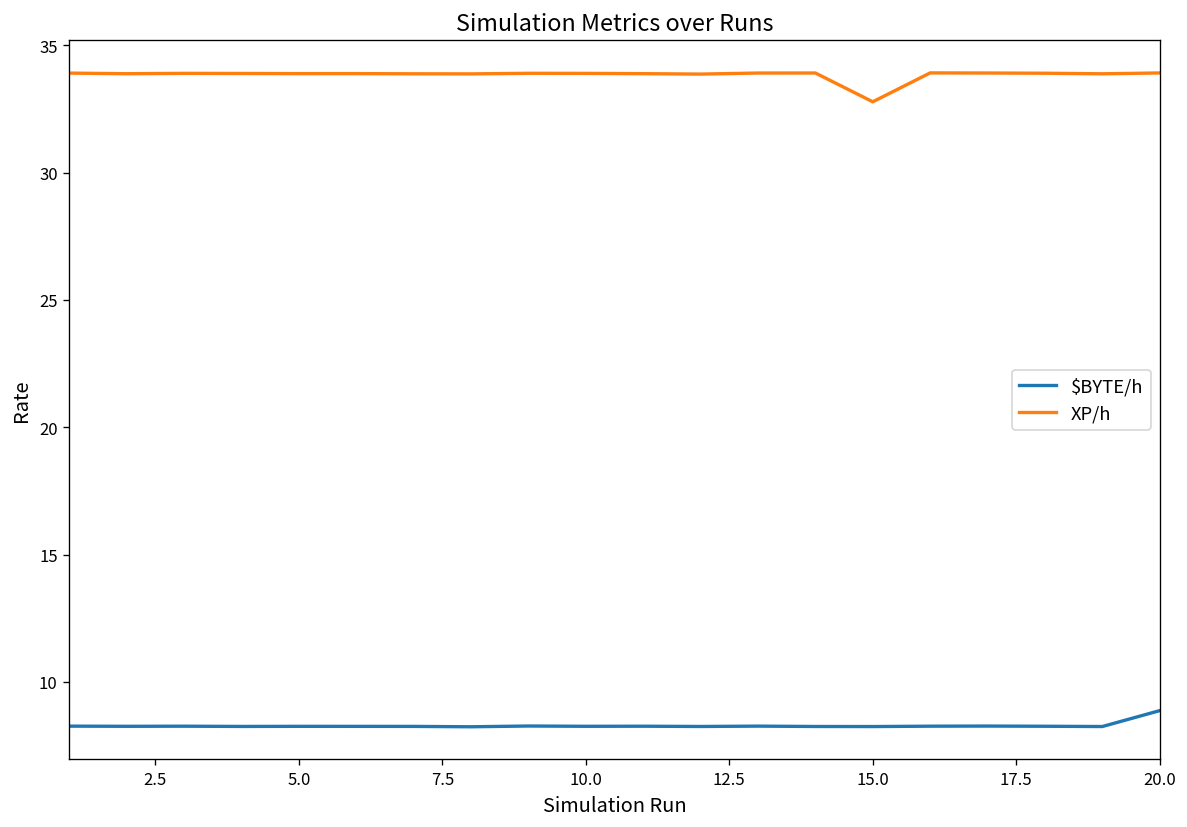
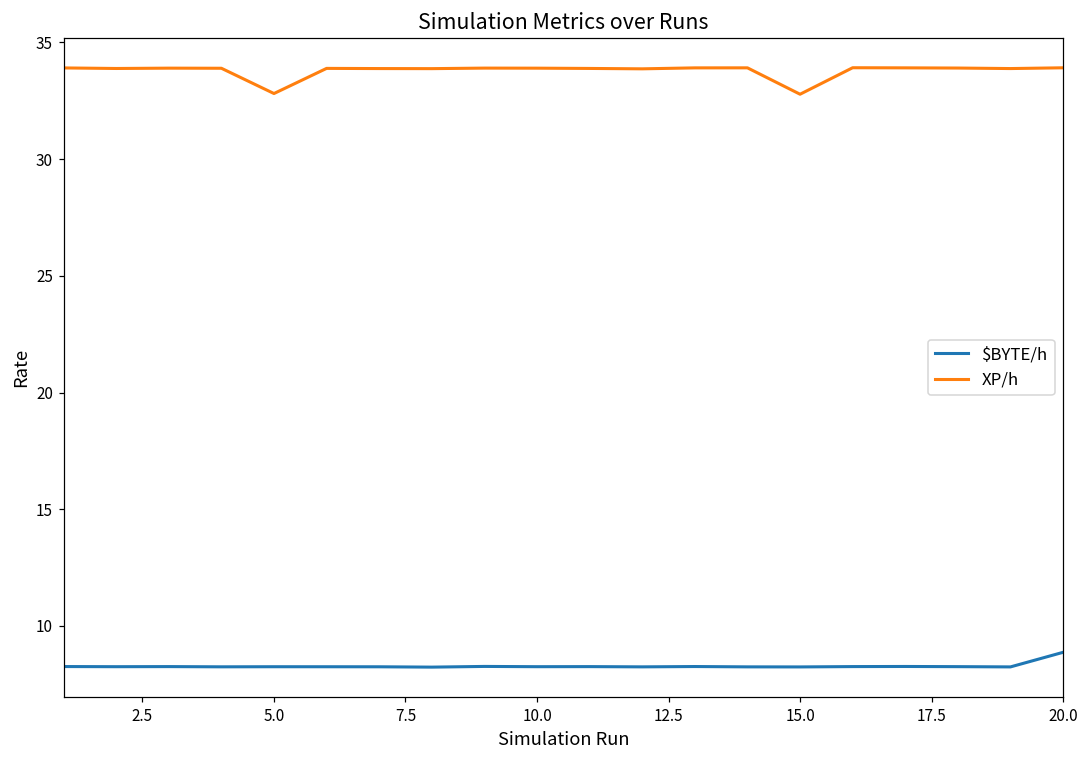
  {
    "$BYTE/h": {
      "5.0": 8.3,
      "10.0": 8.3,
      "15.0": 8.2,
      "20.0": 8.9
    },
    "XP/h": {
-     "5.0": 33.9,
+     "5.0": 32.8,
      "10.0": 33.9,
      "15.0": 32.8,
      "20.0": 33.9
    }
  }
